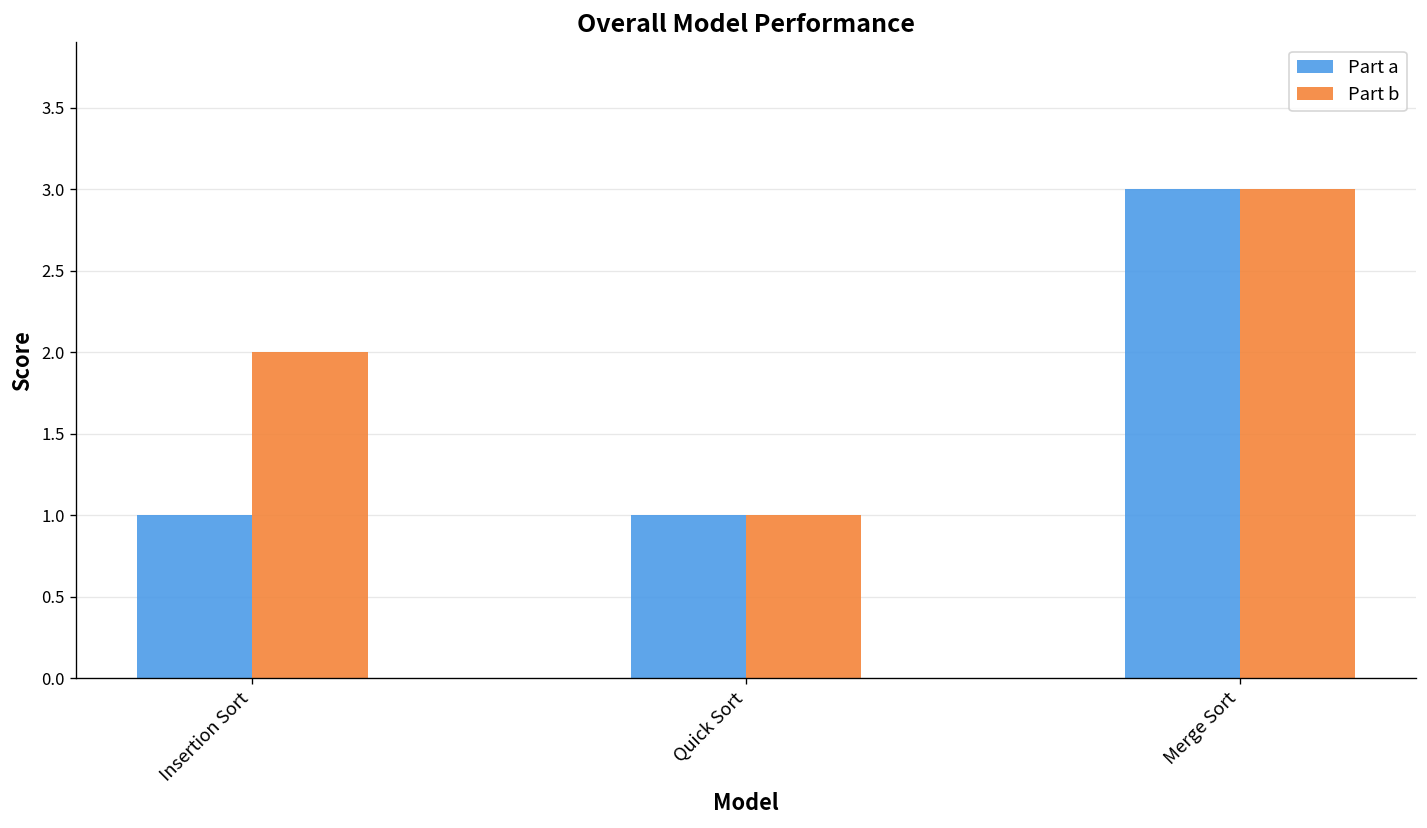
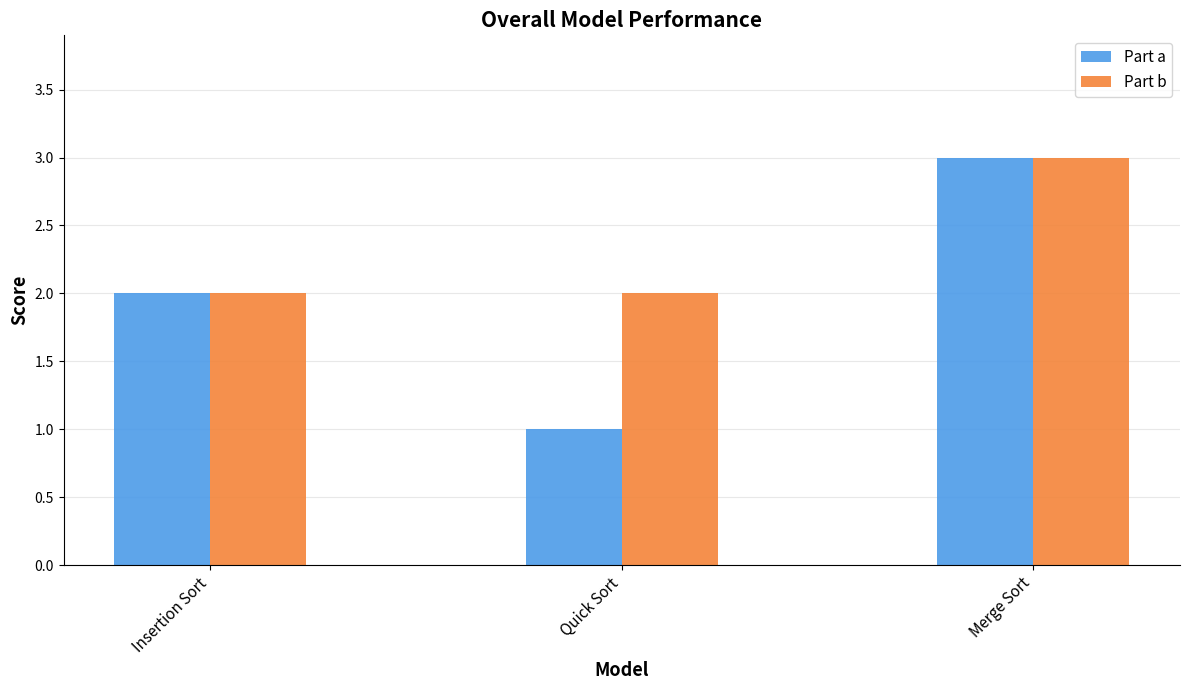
  {
    "Part a": {
-     "Insertion Sort": 1,
+     "Insertion Sort": 2,
      "Quick Sort": 1,
      "Merge Sort": 3
    },
    "Part b": {
      "Insertion Sort": 2,
-     "Quick Sort": 1,
+     "Quick Sort": 2,
      "Merge Sort": 3
    }
  }
